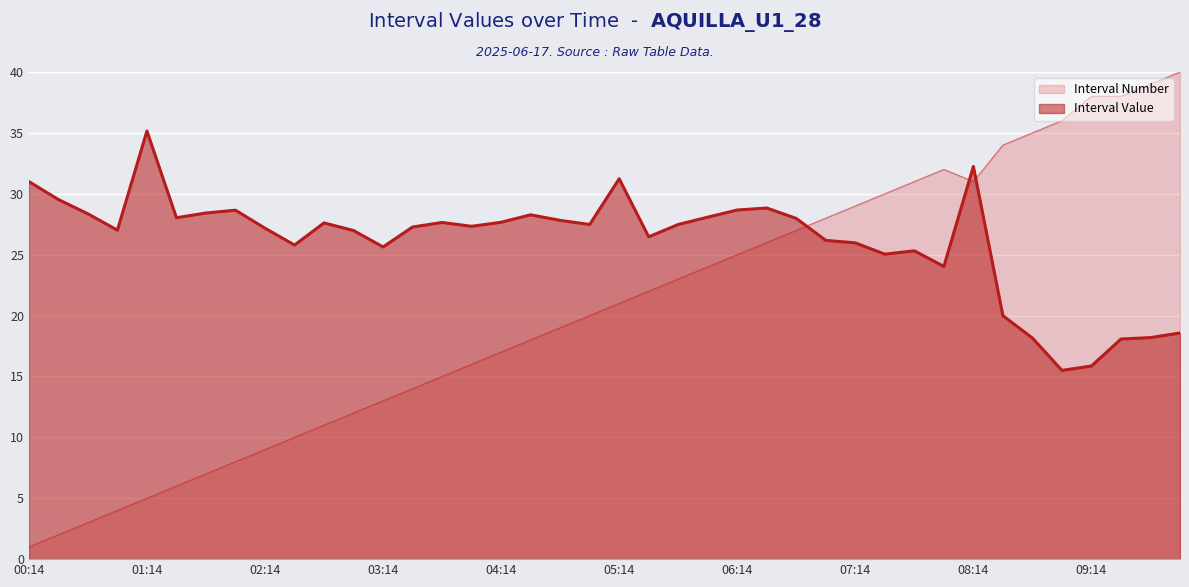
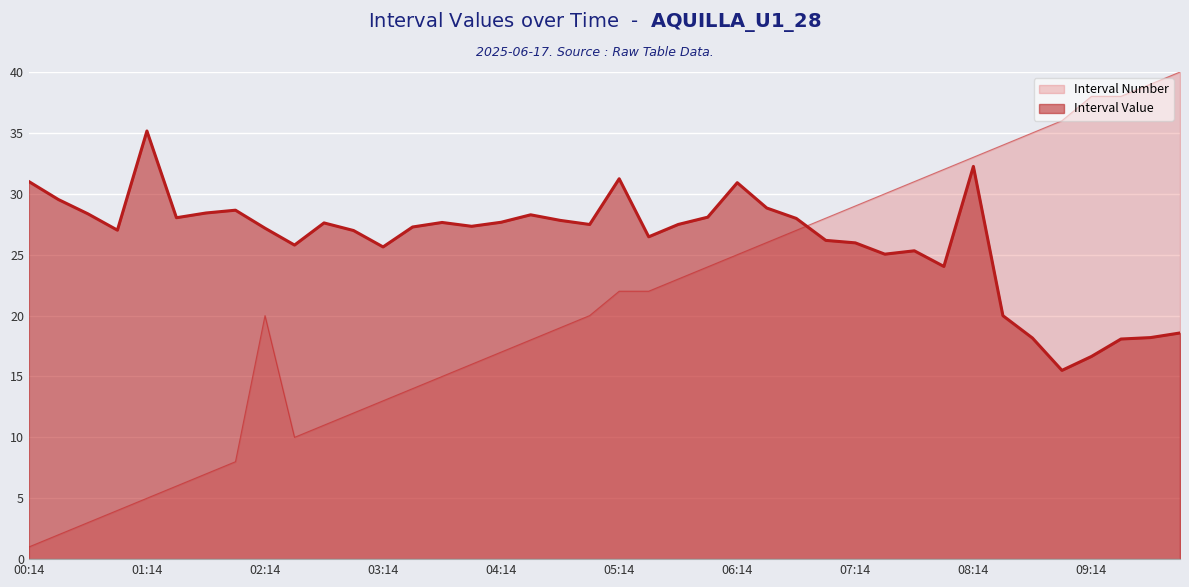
  {
    "Interval Number": {
      "00:14": 1,
      "01:14": 5,
-     "02:14": 9,
+     "02:14": 20,
      "03:14": 13,
      "04:14": 17,
-     "05:14": 21,
+     "05:14": 22,
      "06:14": 25,
      "07:14": 29,
-     "08:14": 31
+     "08:14": 33
    },
    "Interval Value": {
      "00:14": 31.0,
      "01:14": 35.2,
      "02:14": 27.2,
      "03:14": 25.6,
      "04:14": 27.7,
      "05:14": 31.2,
-     "06:14": 28.7,
+     "06:14": 30.9,
      "07:14": 26.0,
      "08:14": 32.2,
-     "09:14": 15.9
+     "09:14": 16.6
    }
  }
